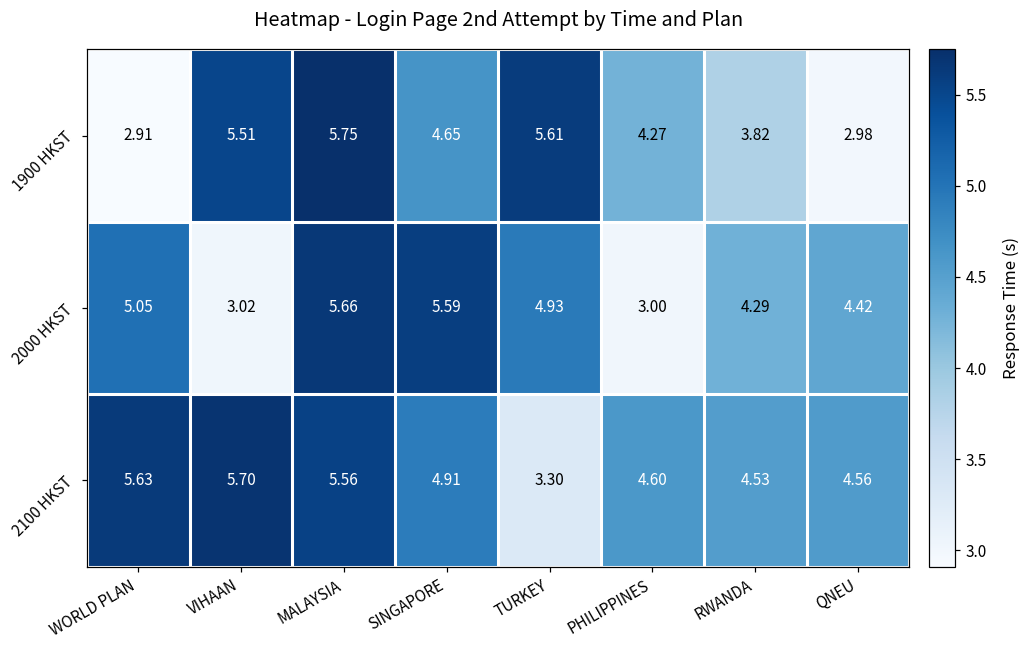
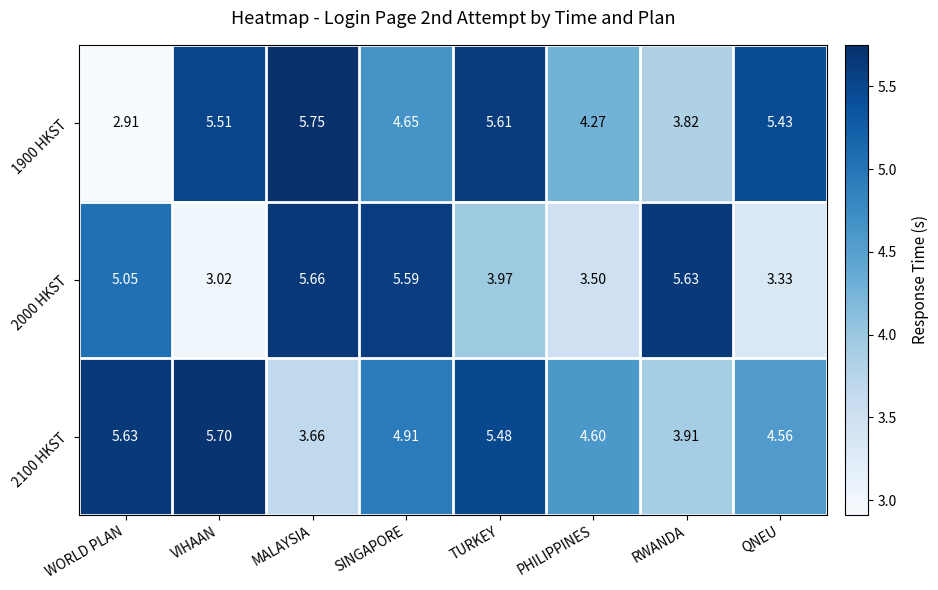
  {
    "1900 HKST": {
      "WORLD PLAN": 2.91,
      "VIHAAN": 5.51,
      "MALAYSIA": 5.75,
      "SINGAPORE": 4.65,
      "TURKEY": 5.61,
      "PHILIPPINES": 4.27,
      "RWANDA": 3.82,
-     "QNEU": 2.98
+     "QNEU": 5.43
    },
    "2000 HKST": {
      "WORLD PLAN": 5.05,
      "VIHAAN": 3.02,
      "MALAYSIA": 5.66,
      "SINGAPORE": 5.59,
-     "TURKEY": 4.93,
-     "PHILIPPINES": 3.00,
-     "RWANDA": 4.29,
-     "QNEU": 4.42
+     "TURKEY": 3.97,
+     "PHILIPPINES": 3.50,
+     "RWANDA": 5.63,
+     "QNEU": 3.33
    },
    "2100 HKST": {
      "WORLD PLAN": 5.63,
      "VIHAAN": 5.70,
-     "MALAYSIA": 5.56,
+     "MALAYSIA": 3.66,
      "SINGAPORE": 4.91,
-     "TURKEY": 3.30,
+     "TURKEY": 5.48,
      "PHILIPPINES": 4.60,
-     "RWANDA": 4.53,
+     "RWANDA": 3.91,
      "QNEU": 4.56
    }
  }
